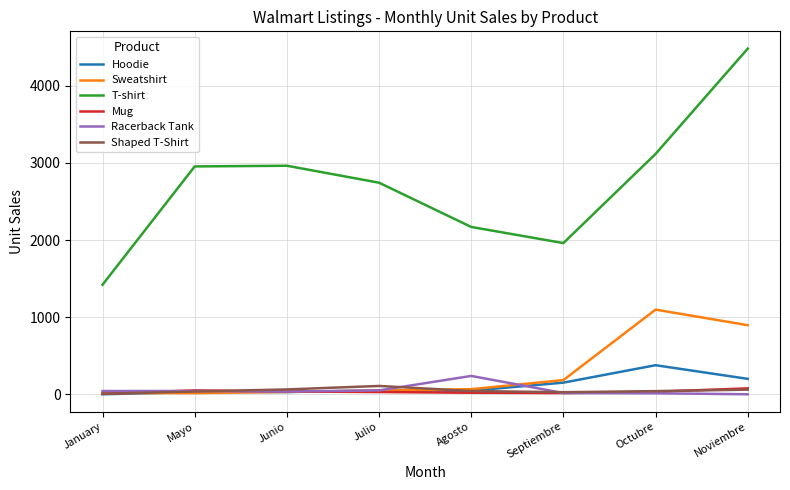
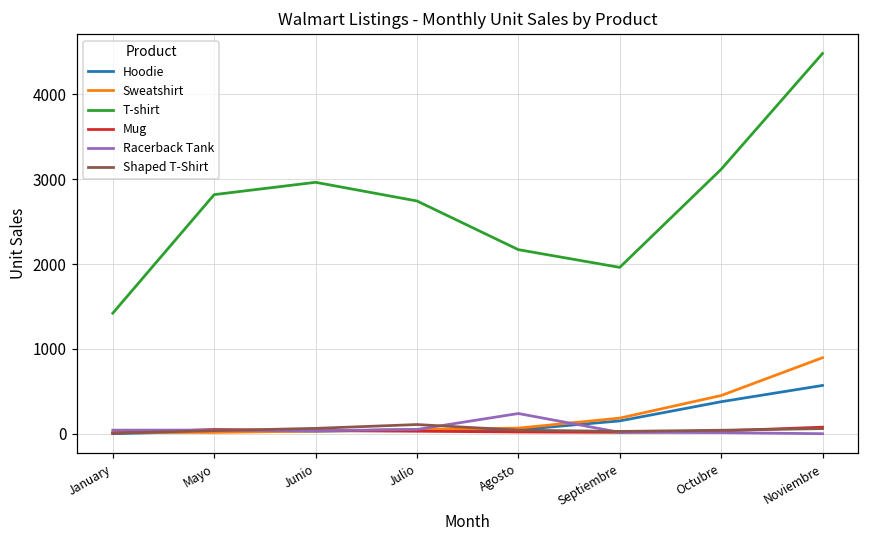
  {
    "Hoodie": {
      "Octubre": 400,
-     "Noviembre": 200
+     "Noviembre": 600
    },
    "Sweatshirt": {
-     "Octubre": 1100,
+     "Octubre": 500,
      "Noviembre": 900
    },
    "T-shirt": {
      "January": 1400,
-     "Mayo": 3000,
+     "Mayo": 2800,
      "Junio": 3000,
      "Julio": 2700,
      "Agosto": 2200,
      "Septiembre": 2000,
      "Octubre": 3100,
      "Noviembre": 4500
    },
    "Racerback Tank": {
      "Agosto": 200,
      "Noviembre": 0
    },
    "Shaped T-Shirt": {
      "Julio": 100
    }
  }
